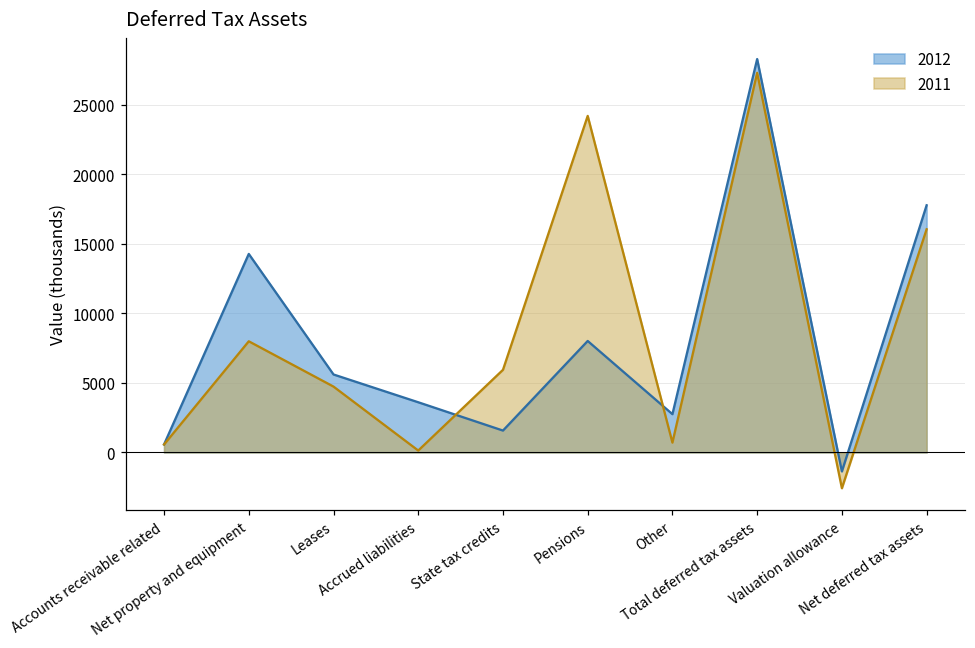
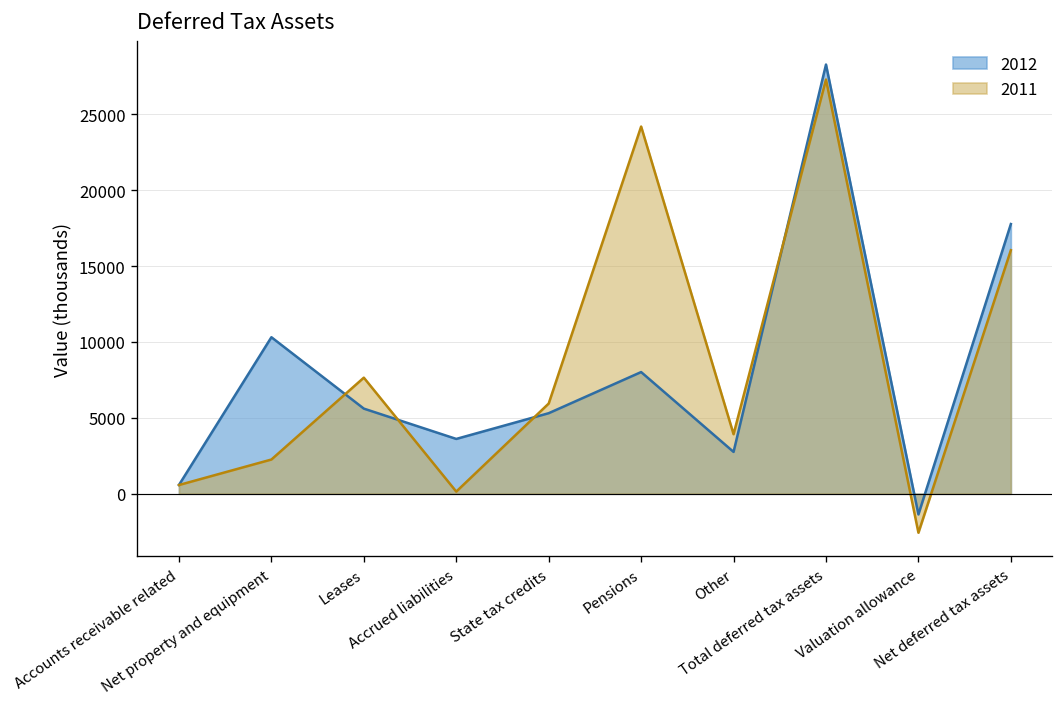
  {
    "2012": {
-     "Net property and equipment": 14300,
-     "State tax credits": 1600
+     "Net property and equipment": 10300,
+     "State tax credits": 5300
    },
    "2011": {
-     "Net property and equipment": 8000,
-     "Leases": 4700,
-     "Other": 700
+     "Net property and equipment": 2300,
+     "Leases": 7600,
+     "Other": 3900
    }
  }
